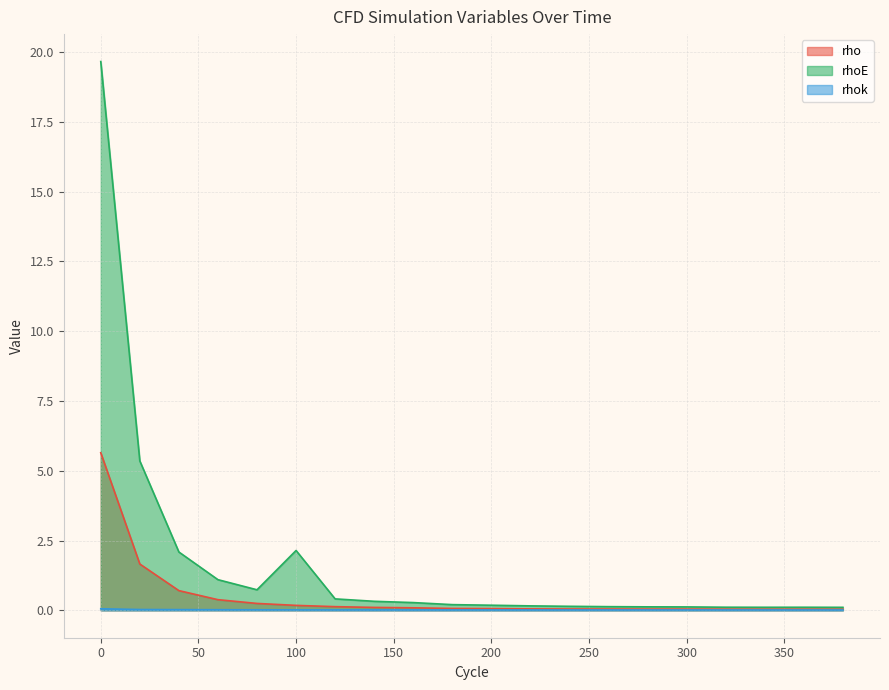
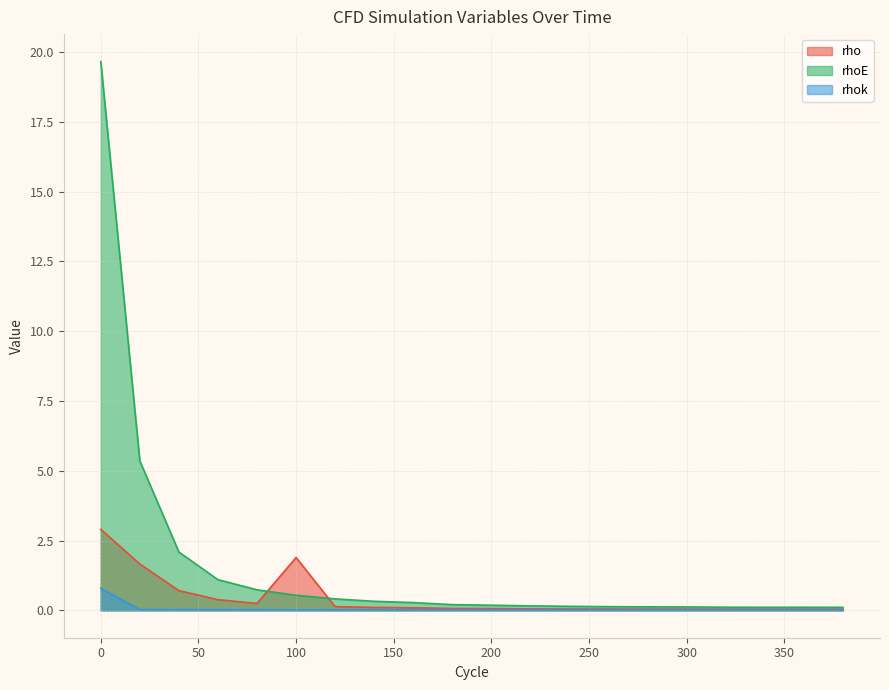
  {
    "rho": {
-     "0": 5.6,
-     "100": 0.2
+     "0": 2.9,
+     "100": 1.9
    },
    "rhoE": {
      "0": 19.7,
-     "100": 2.1,
+     "100": 0.5,
      "200": 0.2
    },
    "rhok": {
-     "0": 0.1,
+     "0": 0.8,
      "100": 0.0
    }
  }
